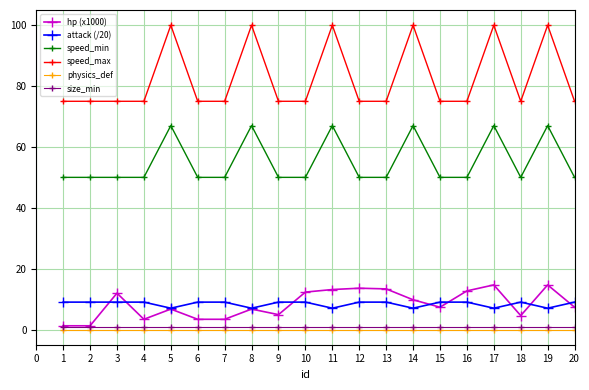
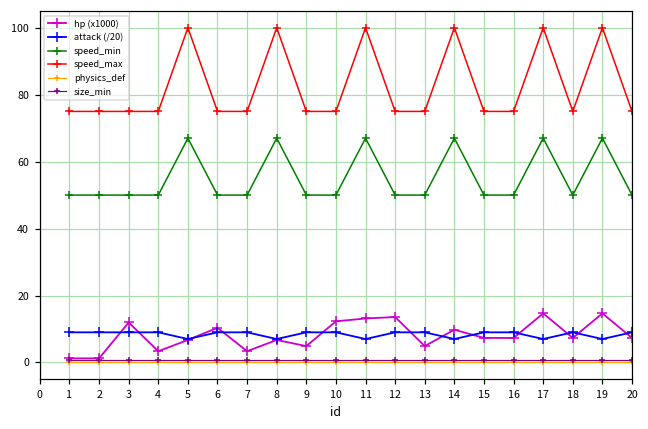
  {
    "hp (x1000)": {
      "3": 12,
      "4": 3,
-     "6": 3,
+     "6": 10,
      "7": 3,
      "9": 5,
      "10": 12,
      "11": 13,
      "12": 14,
-     "13": 13,
+     "13": 5,
      "14": 10,
      "15": 7,
-     "16": 13,
+     "16": 7,
      "17": 15,
-     "18": 5,
+     "18": 7,
      "19": 15,
      "20": 7
    },
    "attack (/20)": {
      "1": 9,
      "2": 9,
      "3": 9,
      "4": 9,
      "6": 9,
      "7": 9,
      "9": 9,
      "10": 9,
      "11": 7,
      "12": 9,
      "13": 9,
      "14": 7,
      "15": 9,
      "16": 9,
      "17": 7,
      "18": 9,
      "19": 7,
      "20": 9
    },
    "speed_min": {
      "1": 50,
      "2": 50,
      "3": 50,
      "4": 50,
      "5": 67,
      "6": 50,
      "7": 50,
      "8": 67,
      "9": 50,
      "10": 50,
      "11": 67,
      "12": 50,
      "13": 50,
      "14": 67,
      "15": 50,
      "16": 50,
      "17": 67,
      "18": 50,
      "19": 67,
      "20": 50
    },
    "speed_max": {
      "1": 75,
      "2": 75,
      "3": 75,
      "4": 75,
      "5": 100,
      "6": 75,
      "7": 75,
      "8": 100,
      "9": 75,
      "10": 75,
      "11": 100,
      "12": 75,
      "13": 75,
      "14": 100,
      "15": 75,
      "16": 75,
      "17": 100,
      "18": 75,
      "19": 100,
      "20": 75
    }
  }
